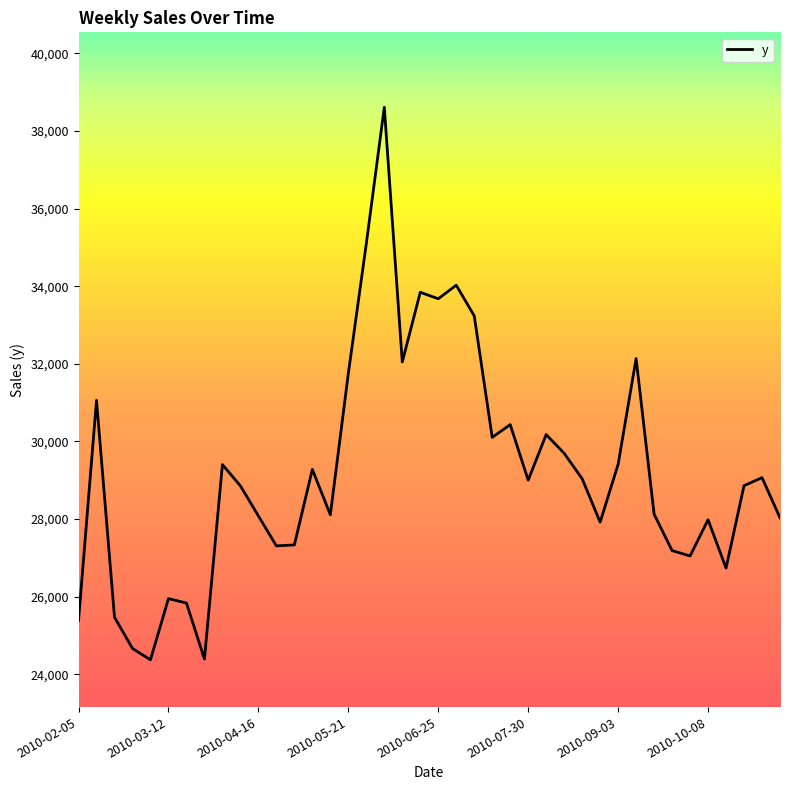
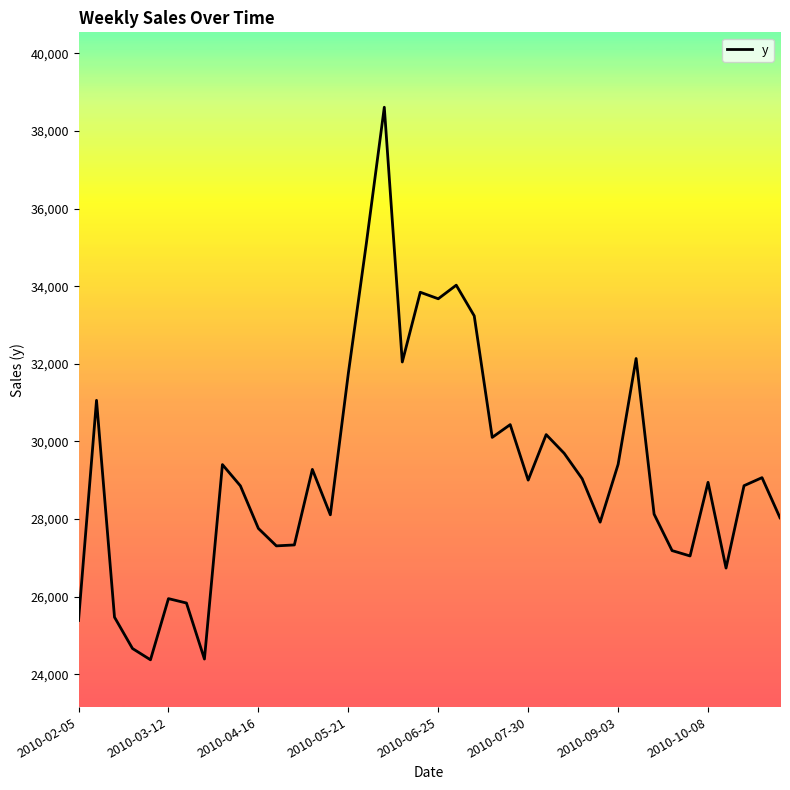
  {
    "2010-02-05": "25,400",
    "2010-03-12": "26,000",
-   "2010-04-16": "28,100",
+   "2010-04-16": "27,800",
    "2010-05-21": "31,800",
    "2010-06-25": "33,700",
    "2010-07-30": "29,000",
    "2010-09-03": "29,400",
-   "2010-10-08": "28,000"
+   "2010-10-08": "28,900"
  }
